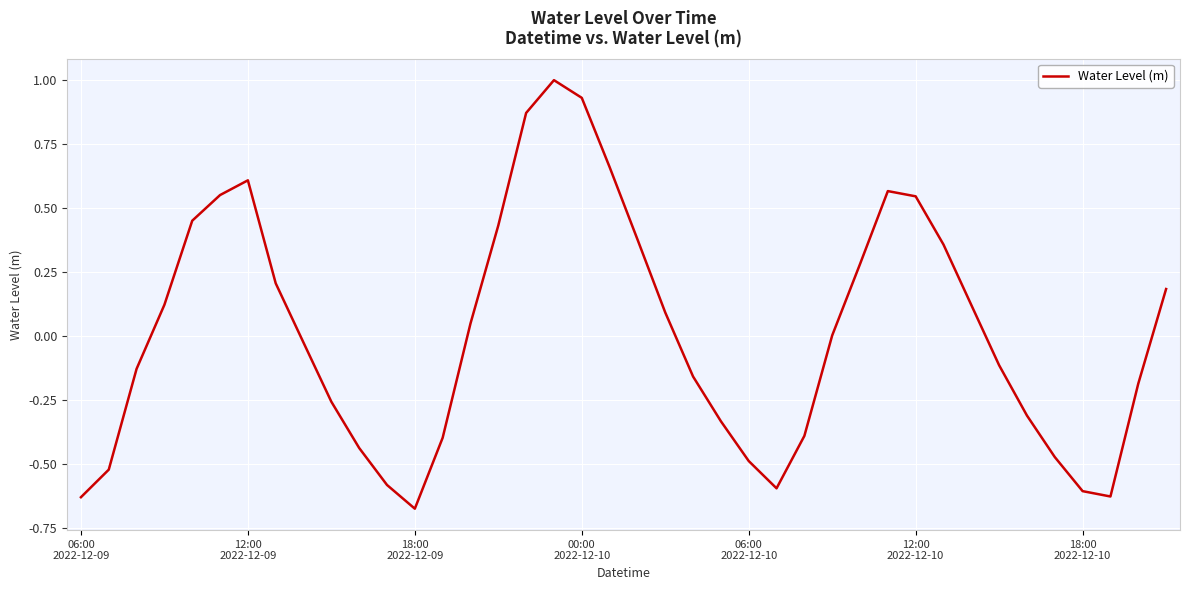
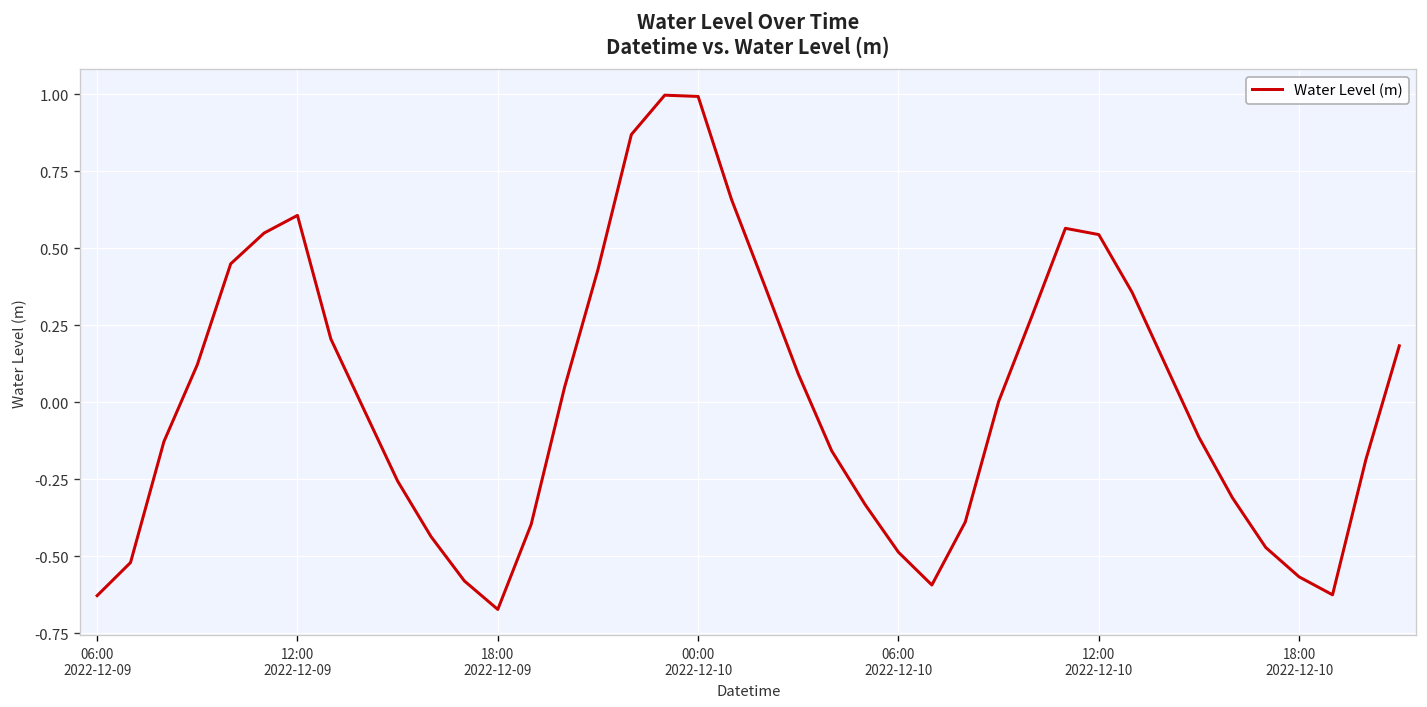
  {
    "06:00 2022-12-09": -0.63,
    "12:00 2022-12-09": 0.61,
    "18:00 2022-12-09": -0.67,
-   "00:00 2022-12-10": 0.93,
+   "00:00 2022-12-10": 0.99,
    "06:00 2022-12-10": -0.49,
    "12:00 2022-12-10": 0.54,
-   "18:00 2022-12-10": -0.60
+   "18:00 2022-12-10": -0.57
  }
